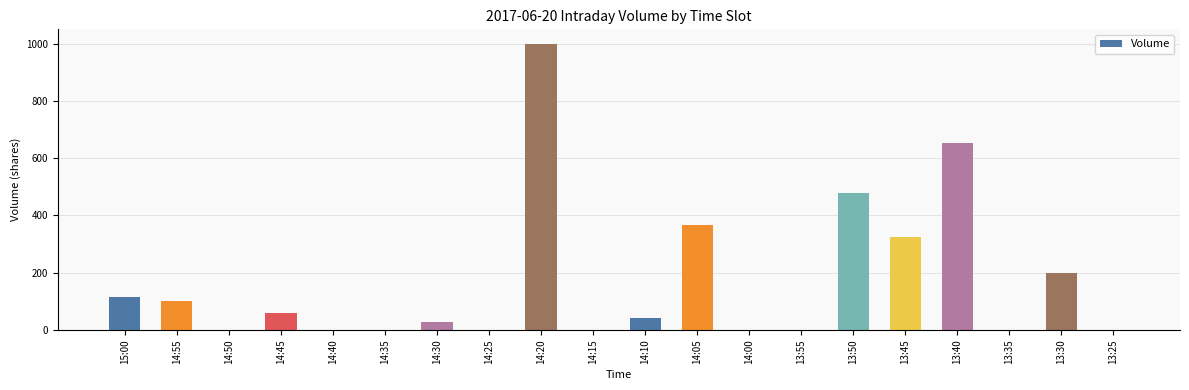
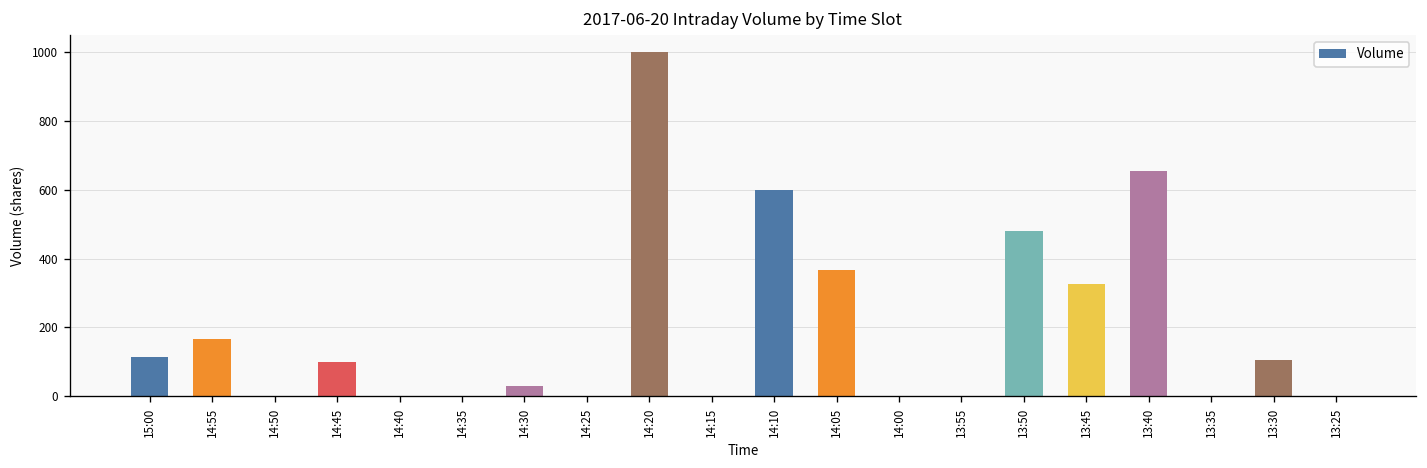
  {
    "15:00": 110,
-   "14:55": 100,
+   "14:55": 170,
    "14:50": 0,
-   "14:45": 60,
+   "14:45": 100,
    "14:40": 0,
    "14:35": 0,
    "14:30": 30,
    "14:25": 0,
    "14:20": 1000,
    "14:15": 0,
-   "14:10": 40,
+   "14:10": 600,
    "14:05": 370,
    "14:00": 0,
    "13:55": 0,
    "13:50": 480,
    "13:45": 330,
    "13:40": 650,
    "13:35": 0,
-   "13:30": 200,
+   "13:30": 110,
    "13:25": 0
  }
